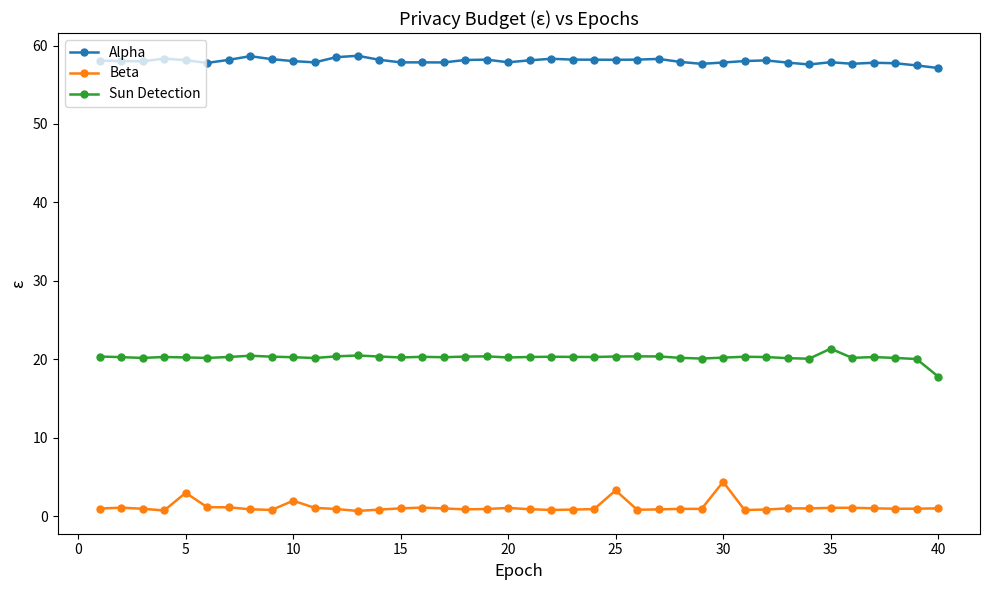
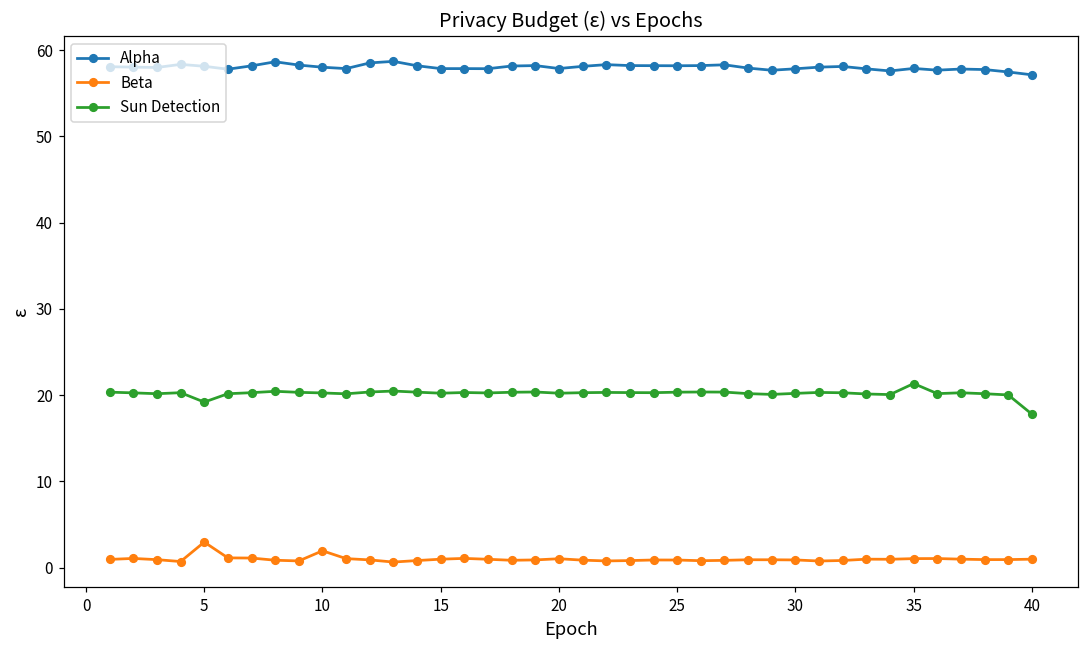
  {
    "Alpha": {
      "10": 58,
      "15": 58,
      "20": 58,
      "25": 58,
      "30": 58,
      "35": 58,
      "40": 57
    },
    "Beta": {
      "5": 3,
      "10": 2,
      "15": 1,
      "20": 1,
-     "25": 3,
-     "30": 4,
+     "25": 1,
+     "30": 1,
      "35": 1,
      "40": 1
    },
    "Sun Detection": {
-     "5": 20,
+     "5": 19,
      "10": 20,
      "15": 20,
      "20": 20,
      "25": 20,
      "30": 20,
      "35": 21,
      "40": 18
    }
  }
